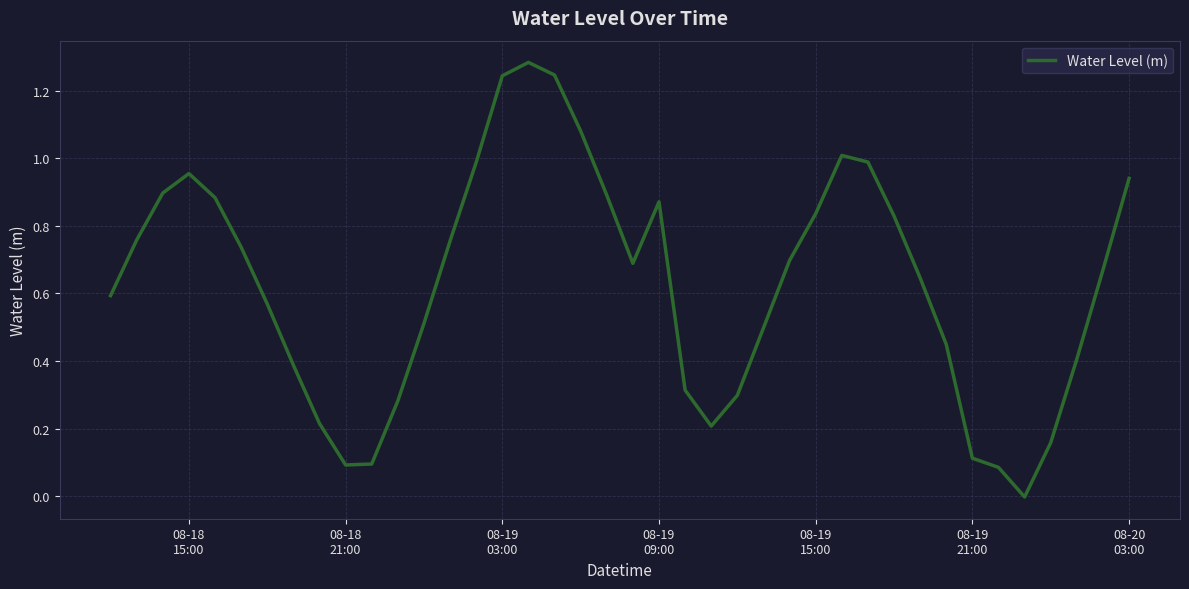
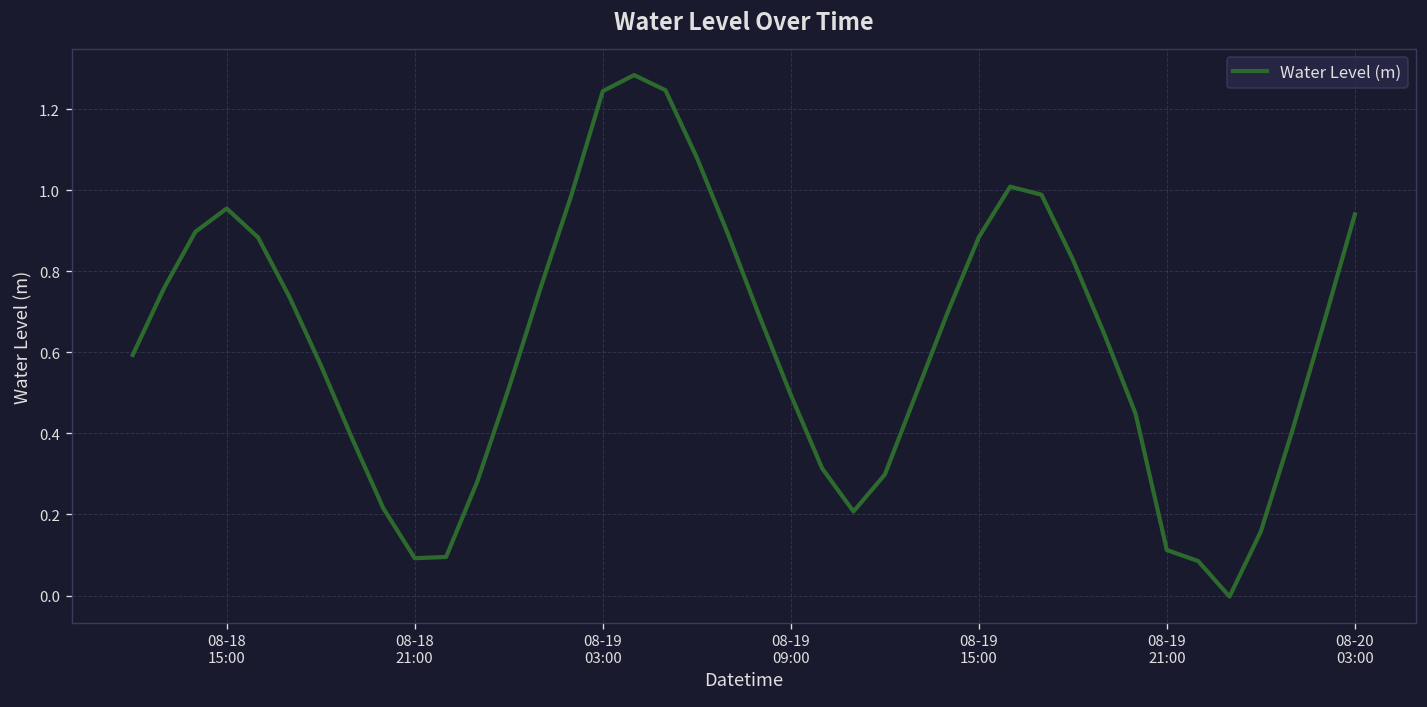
  {
    "08-18 15:00": 0.95,
    "08-18 21:00": 0.09,
    "08-19 03:00": 1.24,
-   "08-19 09:00": 0.87,
-   "08-19 15:00": 0.84,
+   "08-19 09:00": 0.50,
+   "08-19 15:00": 0.88,
    "08-19 21:00": 0.11,
    "08-20 03:00": 0.94
  }
